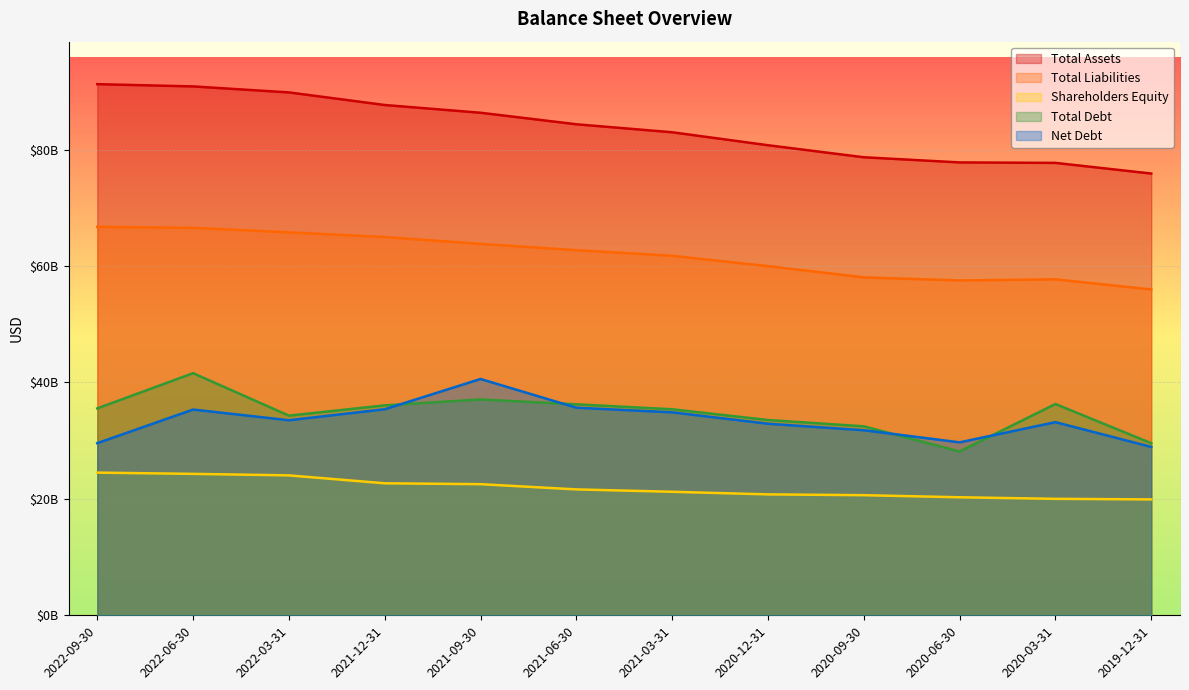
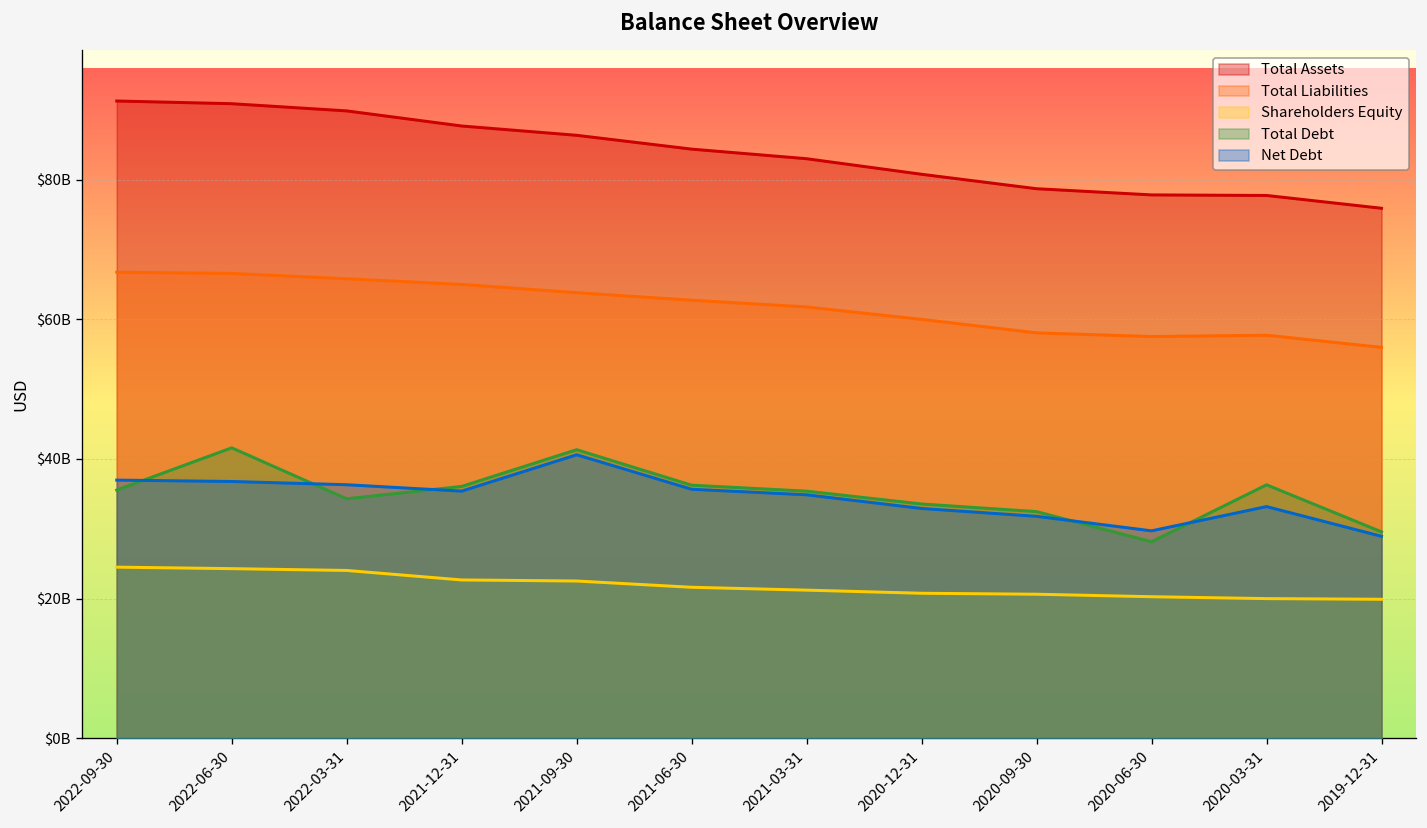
  {
    "Total Debt": {
      "2022-09-30": "$36000000000",
      "2022-06-30": "$42000000000",
      "2022-03-31": "$34000000000",
      "2021-12-31": "$36000000000",
-     "2021-09-30": "$37000000000",
+     "2021-09-30": "$41000000000",
      "2021-06-30": "$36000000000",
      "2021-03-31": "$35000000000",
      "2020-12-31": "$34000000000",
      "2020-09-30": "$32000000000",
      "2020-06-30": "$28000000000",
      "2020-03-31": "$36000000000",
      "2019-12-31": "$30000000000"
    },
    "Net Debt": {
-     "2022-09-30": "$30000000000",
-     "2022-06-30": "$35000000000",
-     "2022-03-31": "$34000000000",
+     "2022-09-30": "$37000000000",
+     "2022-06-30": "$37000000000",
+     "2022-03-31": "$36000000000",
      "2021-12-31": "$35000000000",
      "2021-09-30": "$41000000000",
      "2021-06-30": "$36000000000",
      "2021-03-31": "$35000000000",
      "2020-12-31": "$33000000000",
      "2020-09-30": "$32000000000",
      "2020-06-30": "$30000000000",
      "2020-03-31": "$33000000000",
      "2019-12-31": "$29000000000"
    }
  }
